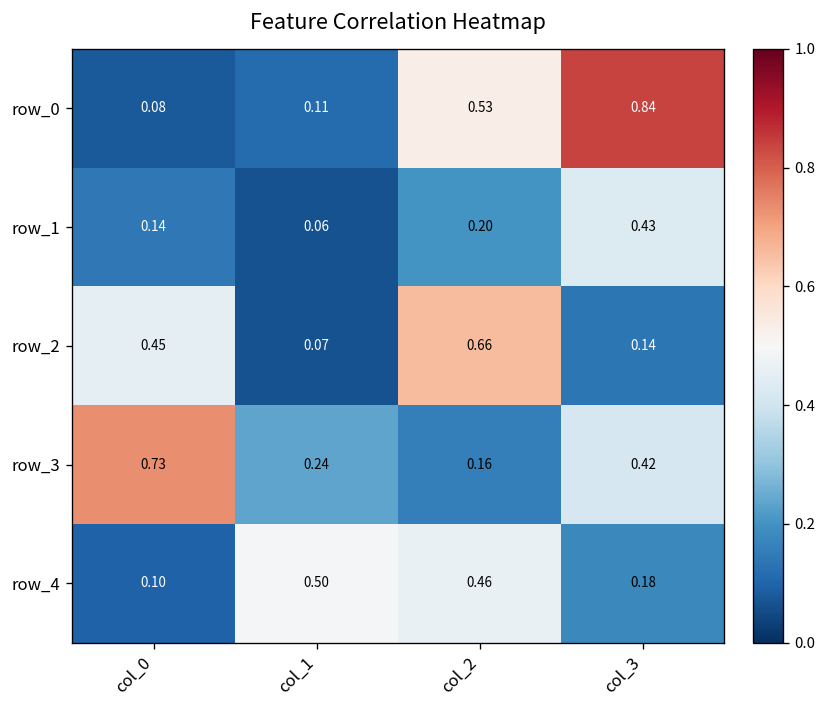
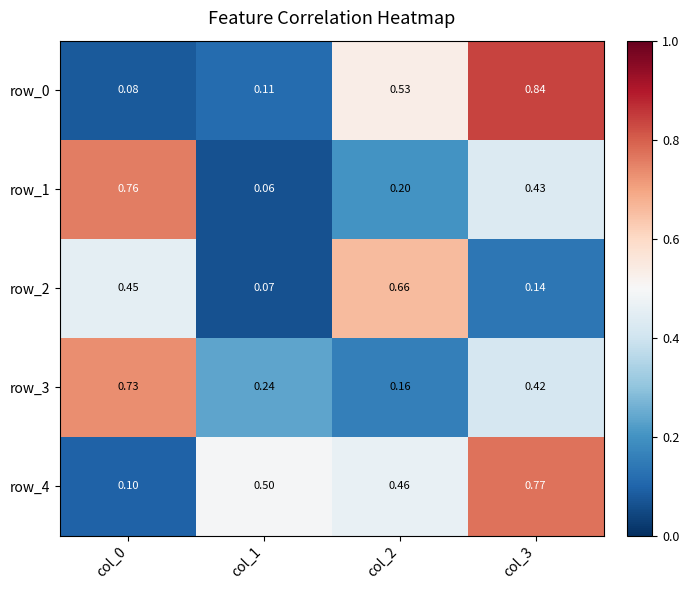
  {
    "row_0": {
      "col_0": 0.08,
      "col_1": 0.11,
      "col_2": 0.53,
      "col_3": 0.84
    },
    "row_1": {
-     "col_0": 0.14,
+     "col_0": 0.76,
      "col_1": 0.06,
      "col_2": 0.20,
      "col_3": 0.43
    },
    "row_2": {
      "col_0": 0.45,
      "col_1": 0.07,
      "col_2": 0.66,
      "col_3": 0.14
    },
    "row_3": {
      "col_0": 0.73,
      "col_1": 0.24,
      "col_2": 0.16,
      "col_3": 0.42
    },
    "row_4": {
      "col_0": 0.10,
      "col_1": 0.50,
      "col_2": 0.46,
-     "col_3": 0.18
+     "col_3": 0.77
    }
  }
